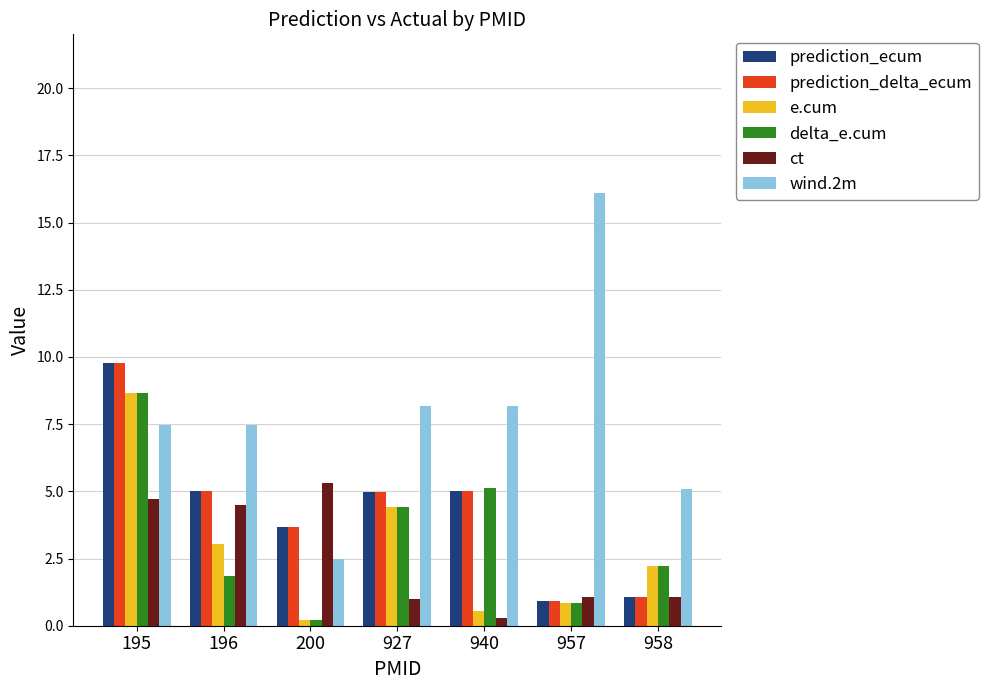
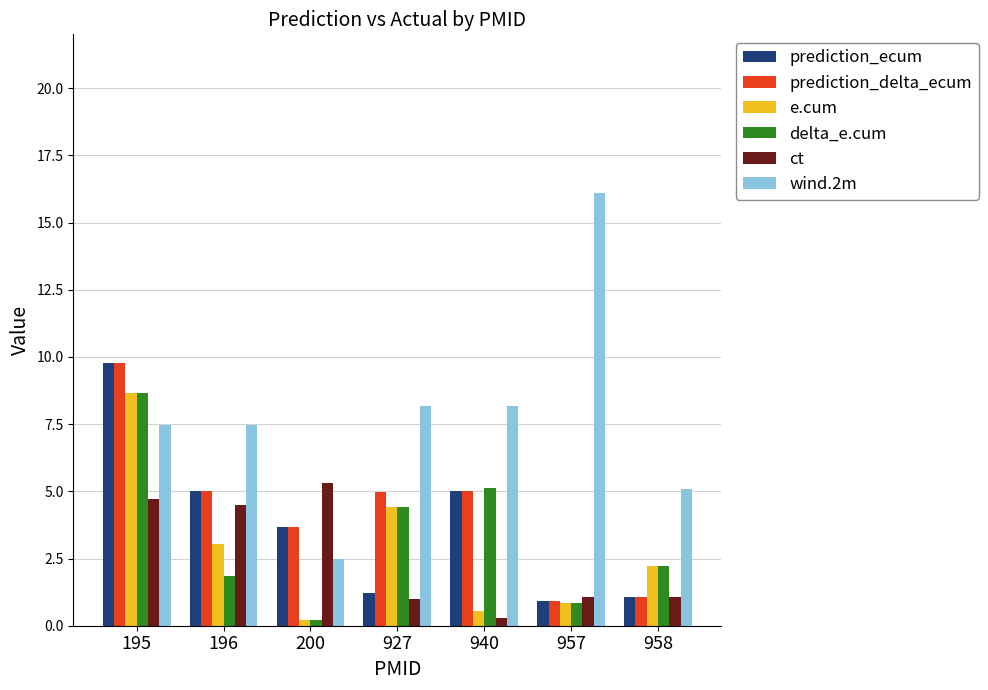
  {
    "prediction_ecum": {
      "195": 9.8,
      "196": 5.0,
      "200": 3.7,
-     "927": 5.0,
+     "927": 1.2,
      "940": 5.0,
      "957": 0.9,
      "958": 1.1
    },
    "prediction_delta_ecum": {
      "195": 9.8,
      "196": 5.0,
      "200": 3.7,
      "927": 5.0,
      "940": 5.0,
      "957": 0.9,
      "958": 1.1
    },
    "e.cum": {
      "195": 8.6,
      "196": 3.0,
      "200": 0.2,
      "927": 4.4,
      "940": 0.6,
      "957": 0.9,
      "958": 2.2
    },
    "delta_e.cum": {
      "195": 8.6,
      "196": 1.9,
      "200": 0.2,
      "927": 4.4,
      "940": 5.1,
      "957": 0.9,
      "958": 2.2
    },
    "ct": {
      "195": 4.7,
      "196": 4.5,
      "200": 5.3,
      "927": 1.0,
      "940": 0.3,
      "957": 1.1,
      "958": 1.1
    },
    "wind.2m": {
      "195": 7.5,
      "196": 7.5,
      "200": 2.5,
      "927": 8.2,
      "940": 8.2,
      "957": 16.1,
      "958": 5.1
    }
  }
